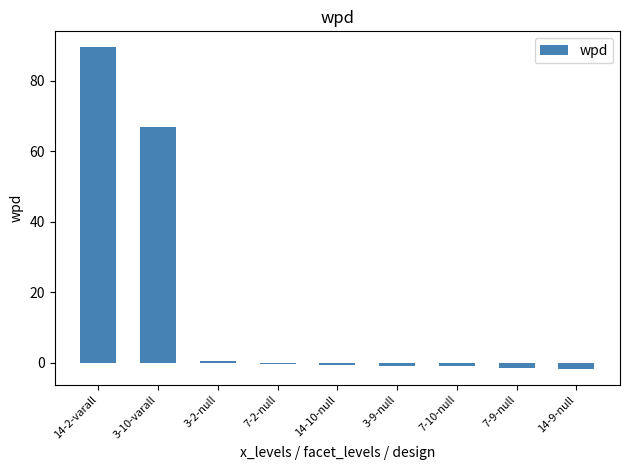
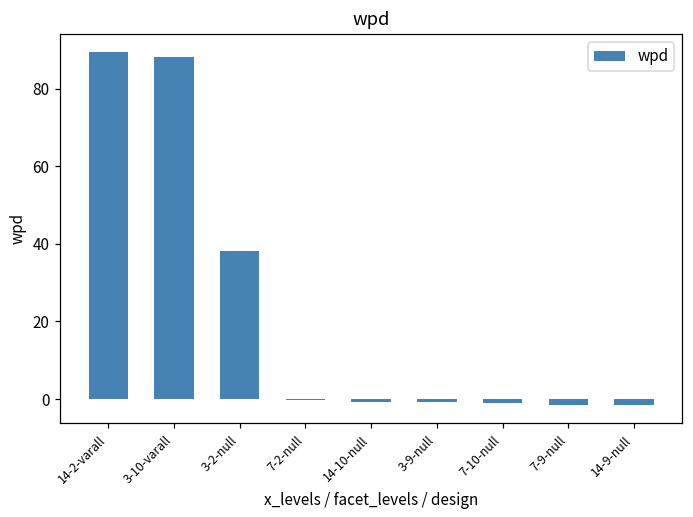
  {
    "14-2-varall": 89,
-   "3-10-varall": 67,
-   "3-2-null": 0,
+   "3-10-varall": 88,
+   "3-2-null": 38,
    "14-10-null": -1,
    "3-9-null": -1,
    "7-10-null": -1,
    "7-9-null": -2,
    "14-9-null": -2
  }
